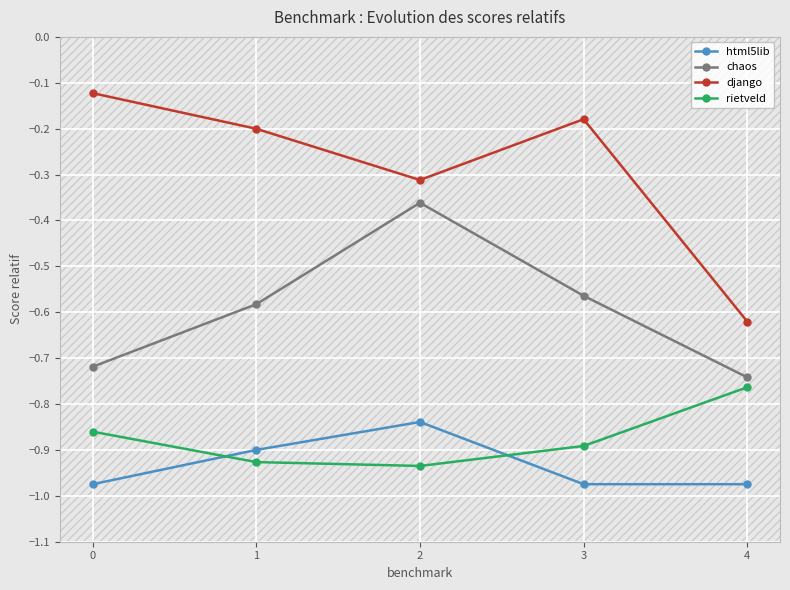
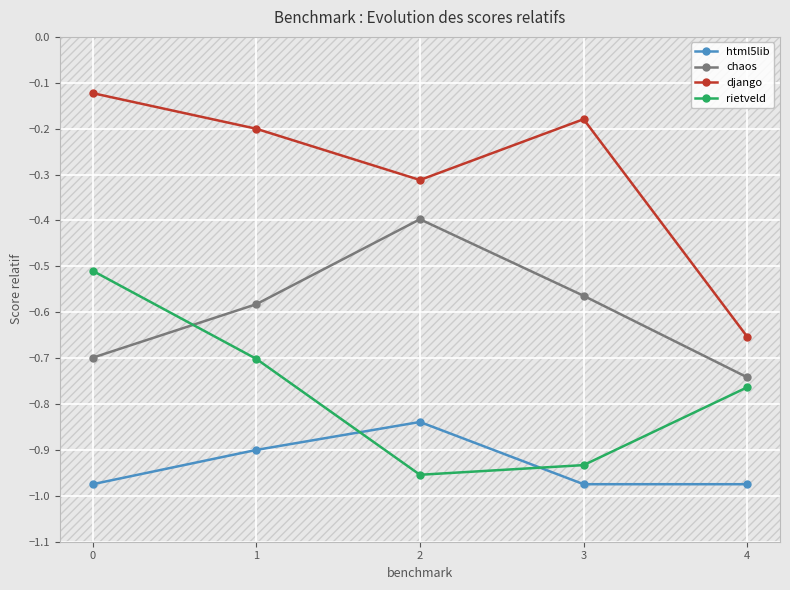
  {
    "html5lib": {
      "0": -0.97,
      "1": -0.90,
      "2": -0.84,
      "3": -0.97,
      "4": -0.97
    },
    "chaos": {
-     "0": -0.72,
+     "0": -0.70,
      "1": -0.58,
-     "2": -0.36,
+     "2": -0.40,
      "3": -0.56,
      "4": -0.74
    },
    "django": {
      "0": -0.12,
      "1": -0.20,
      "2": -0.31,
      "3": -0.18,
-     "4": -0.62
+     "4": -0.65
    },
    "rietveld": {
-     "0": -0.86,
-     "1": -0.93,
-     "2": -0.93,
-     "3": -0.89,
+     "0": -0.51,
+     "1": -0.70,
+     "2": -0.95,
+     "3": -0.93,
      "4": -0.76
    }
  }
